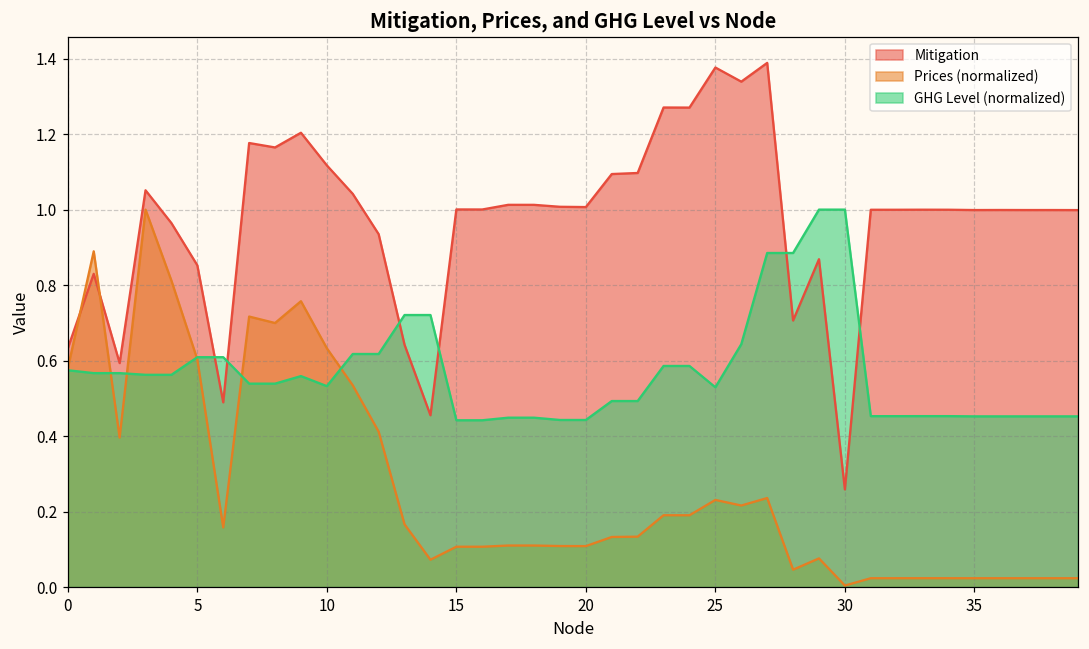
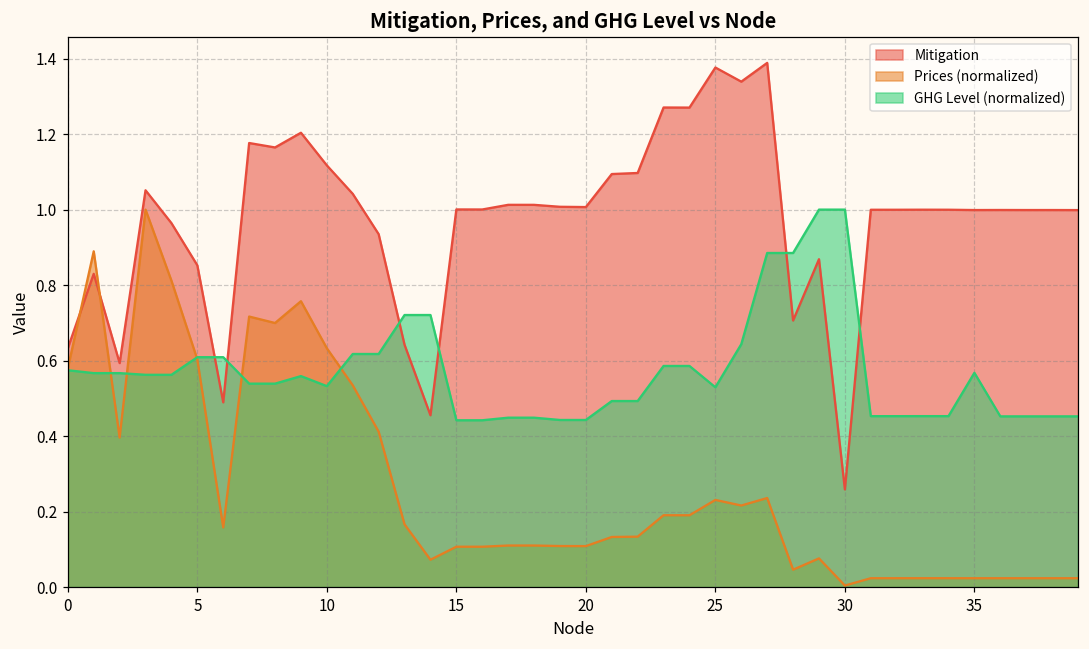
  {
    "GHG Level (normalized)": {
      "10": 0.53,
      "15": 0.44,
      "20": 0.44,
      "25": 0.53,
      "30": 1.00,
-     "35": 0.45
+     "35": 0.57
    }
  }
